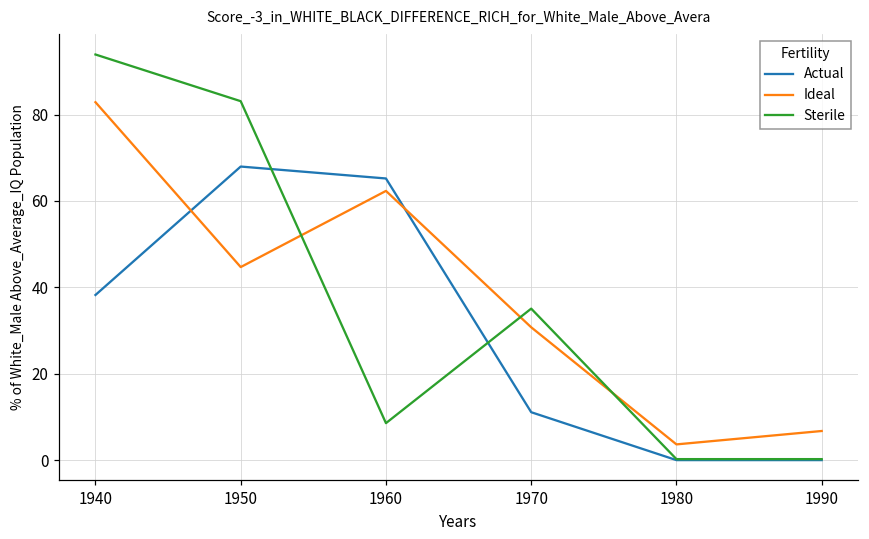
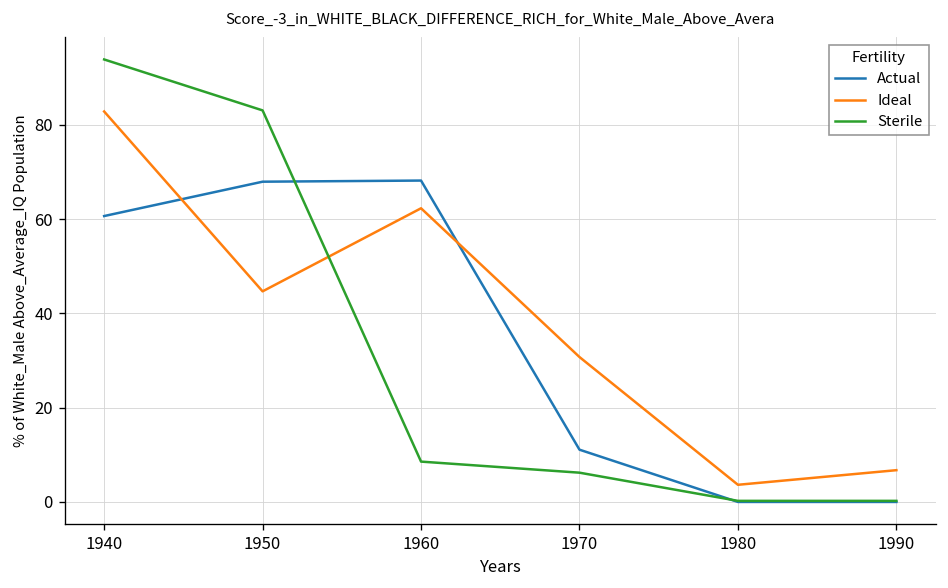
  {
    "Actual": {
-     "1940": 38,
+     "1940": 61,
      "1950": 68,
-     "1960": 65,
+     "1960": 68,
      "1970": 11
    },
    "Ideal": {
      "1940": 83,
      "1950": 45,
      "1960": 62,
      "1970": 31,
      "1980": 4,
      "1990": 7
    },
    "Sterile": {
      "1940": 94,
      "1950": 83,
      "1960": 9,
-     "1970": 35
+     "1970": 6
    }
  }
